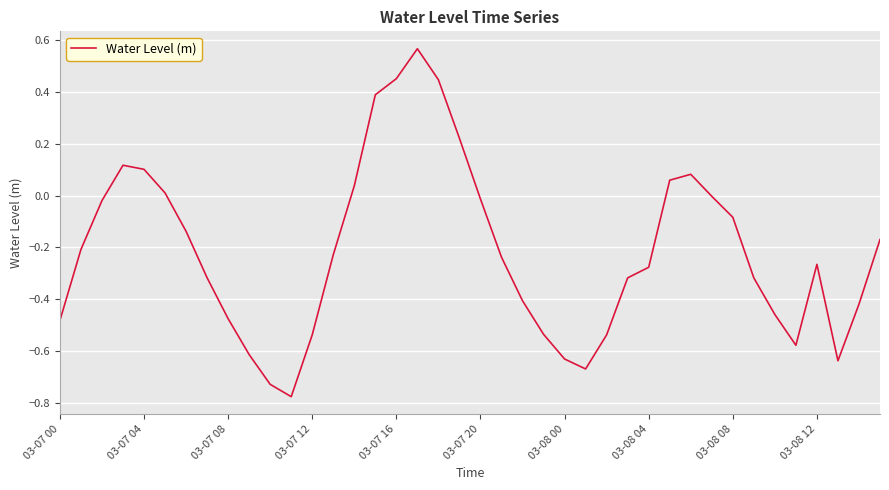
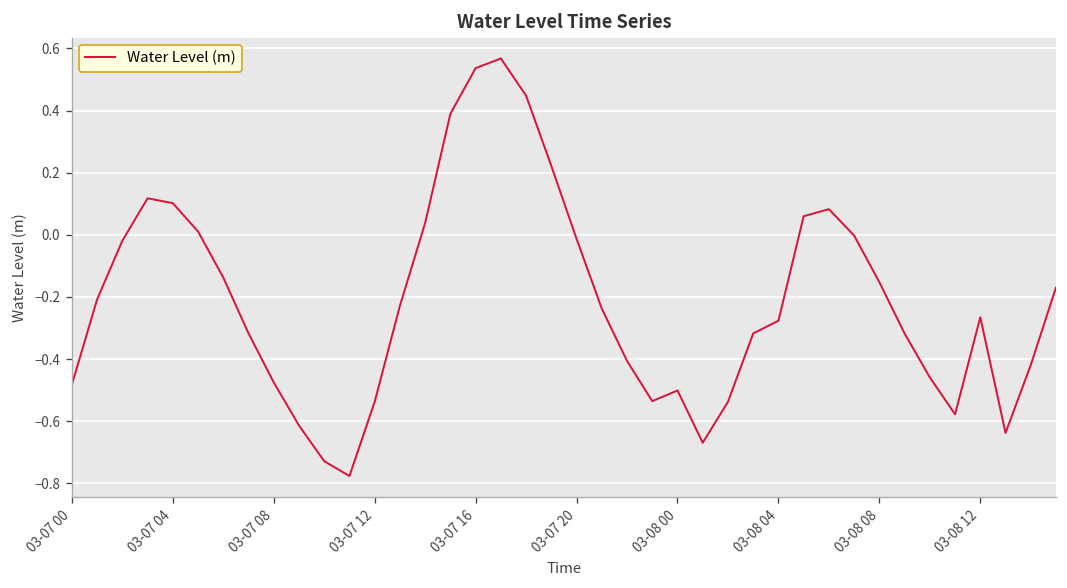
  {
    "03-07 00": -0.48,
    "03-07 04": 0.10,
    "03-07 08": -0.48,
    "03-07 12": -0.54,
-   "03-07 16": 0.45,
+   "03-07 16": 0.54,
    "03-07 20": -0.01,
-   "03-08 00": -0.63,
+   "03-08 00": -0.50,
    "03-08 04": -0.28,
-   "03-08 08": -0.08,
+   "03-08 08": -0.15,
    "03-08 12": -0.27
  }
